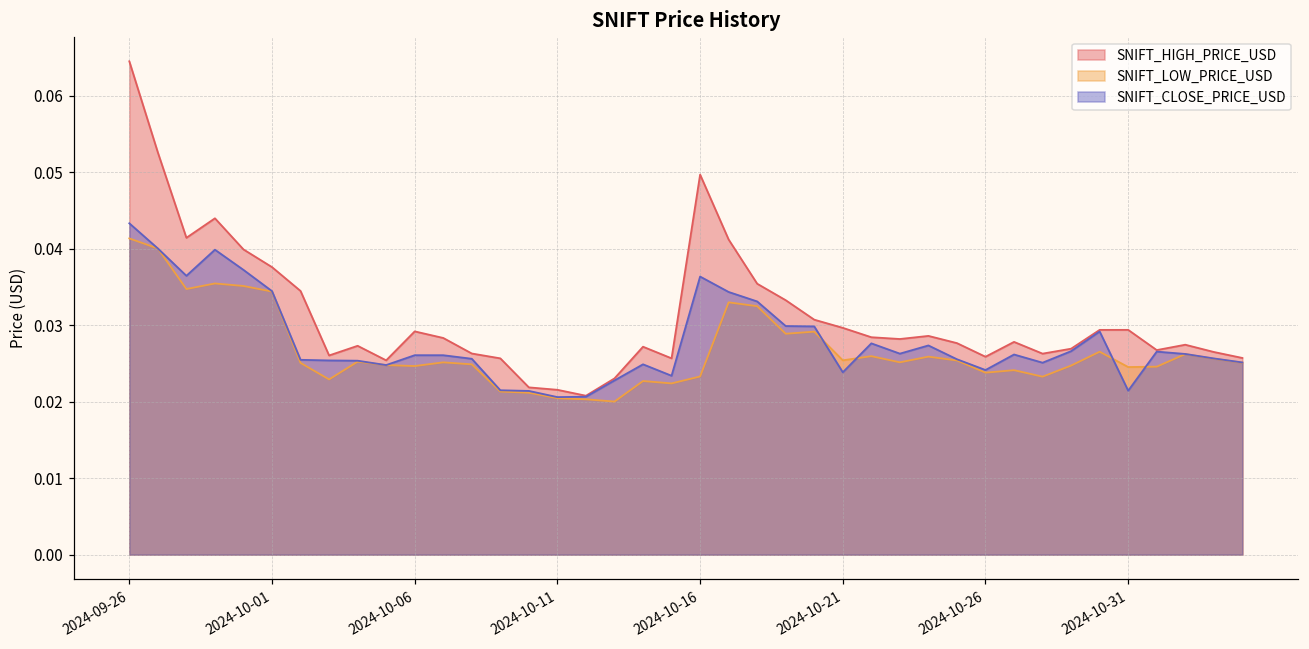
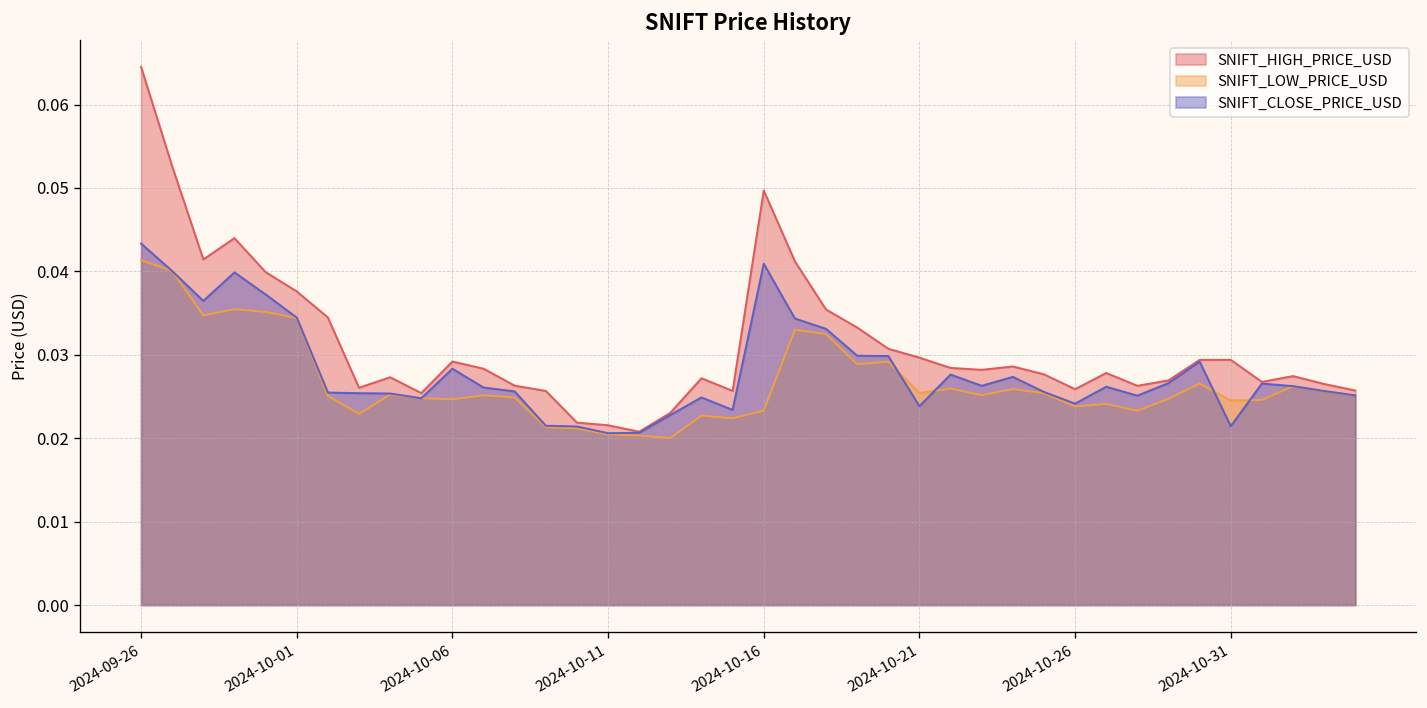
  {
    "SNIFT_CLOSE_PRICE_USD": {
      "2024-09-26": 0.043,
-     "2024-10-06": 0.026,
-     "2024-10-16": 0.036,
+     "2024-10-06": 0.028,
+     "2024-10-16": 0.041,
      "2024-10-21": 0.024,
      "2024-10-31": 0.021
    }
  }
